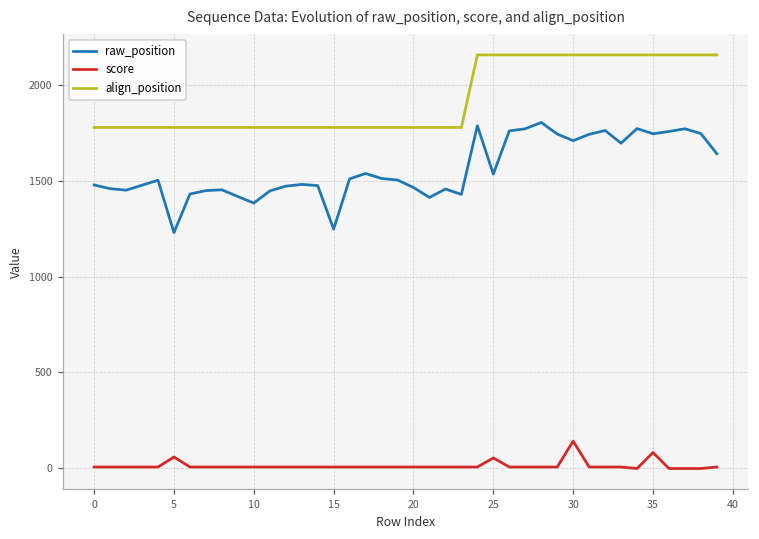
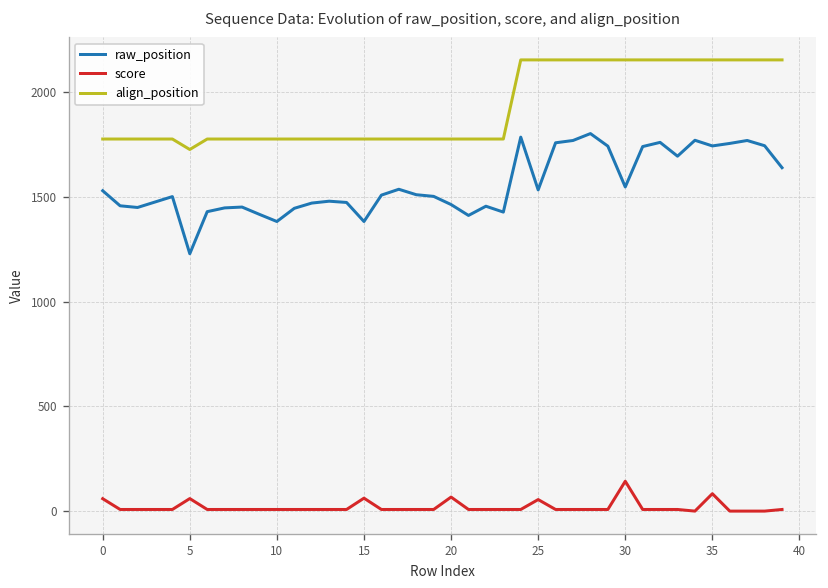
  {
    "raw_position": {
-     "0": 1480,
+     "0": 1530,
      "5": 1230,
      "10": 1380,
-     "15": 1250,
+     "15": 1380,
      "20": 1460,
      "25": 1530,
-     "30": 1710,
+     "30": 1550,
      "35": 1740
    },
    "score": {
-     "0": 10,
+     "0": 60,
      "5": 60,
      "10": 10,
-     "15": 10,
-     "20": 10,
+     "15": 60,
+     "20": 70,
      "25": 50,
      "30": 140,
      "35": 80
    },
    "align_position": {
      "0": 1780,
-     "5": 1780,
+     "5": 1730,
      "10": 1780,
      "15": 1780,
      "20": 1780,
      "25": 2160,
      "30": 2160,
      "35": 2160
    }
  }
